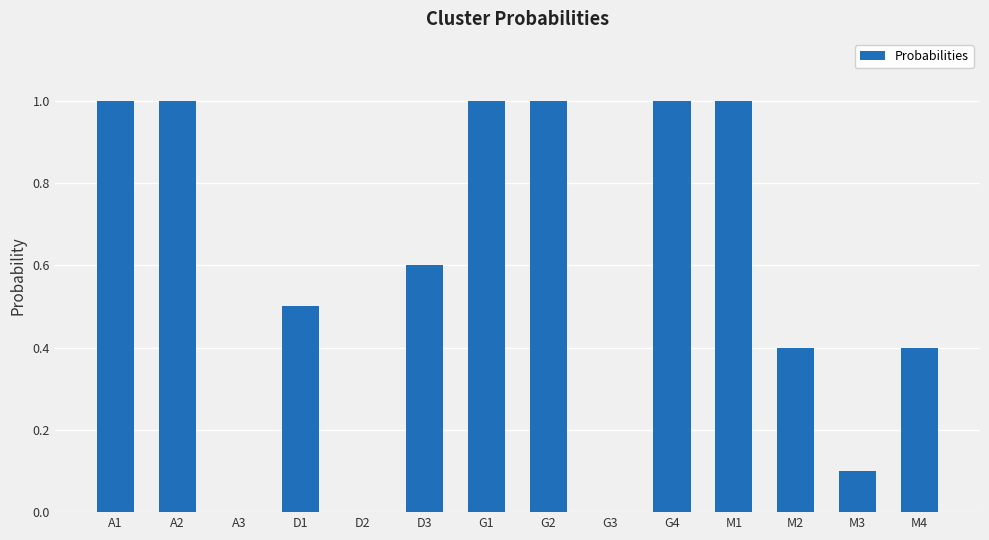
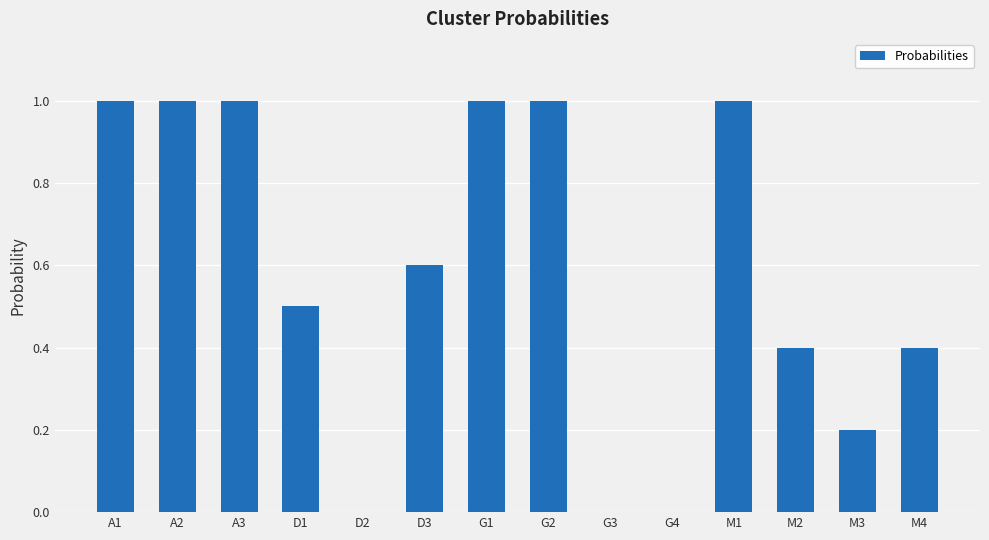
  {
    "A1": 1.0,
    "A2": 1.0,
-   "A3": 0,
+   "A3": 1,
    "D1": 0.5,
    "D2": 0.0,
    "D3": 0.6,
    "G1": 1.0,
    "G2": 1.0,
    "G3": 0.0,
-   "G4": 1,
+   "G4": 0,
    "M1": 1.0,
    "M2": 0.4,
-   "M3": 0.1,
+   "M3": 0.2,
    "M4": 0.4
  }
